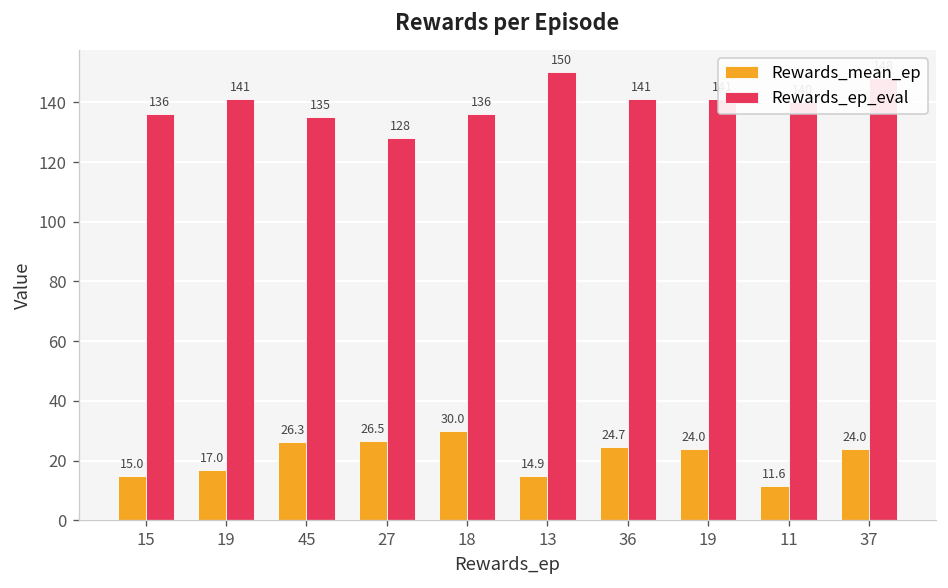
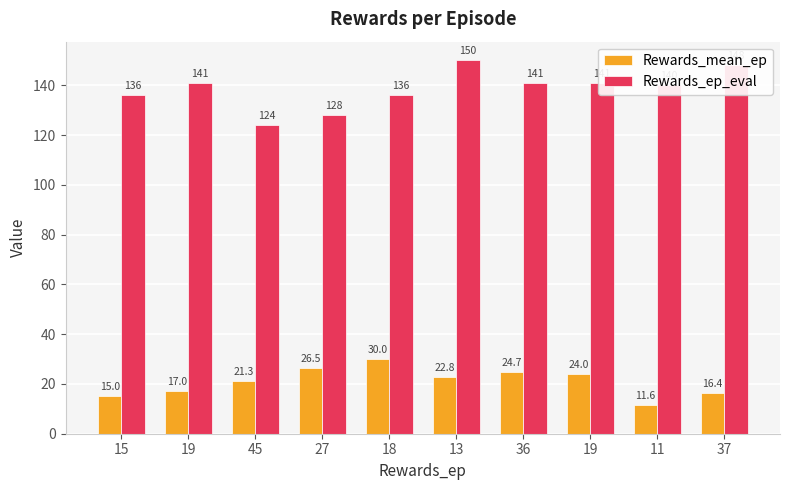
  {
    "Rewards_mean_ep": {
      "15": 15.0,
-     "45": 26.3,
+     "45": 21.3,
      "27": 26.5,
      "18": 30.0,
-     "13": 14.9,
+     "13": 22.8,
      "36": 24.7,
      "11": 11.6,
-     "37": 24.0
+     "37": 16.4
    },
    "Rewards_ep_eval": {
      "15": 136,
-     "45": 135,
+     "45": 124,
      "27": 128,
      "18": 136,
      "13": 150,
      "36": 141
    }
  }
